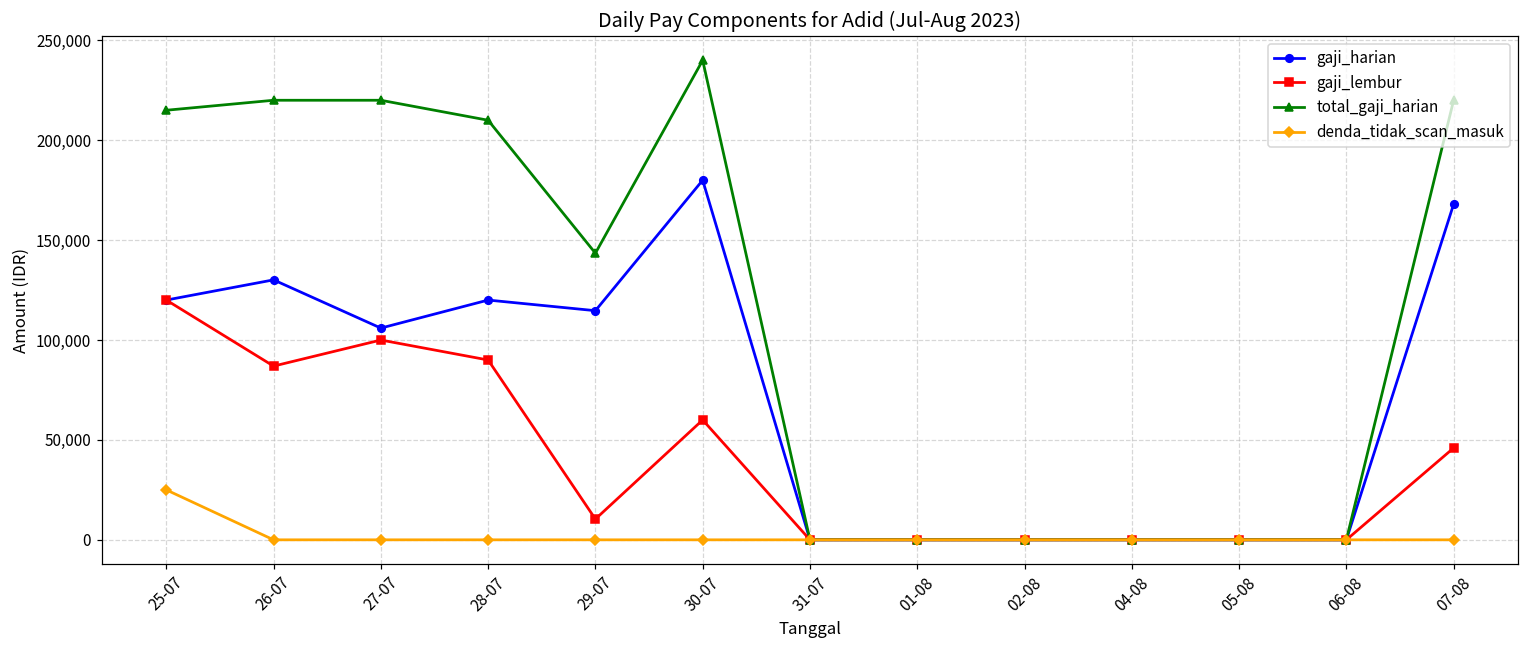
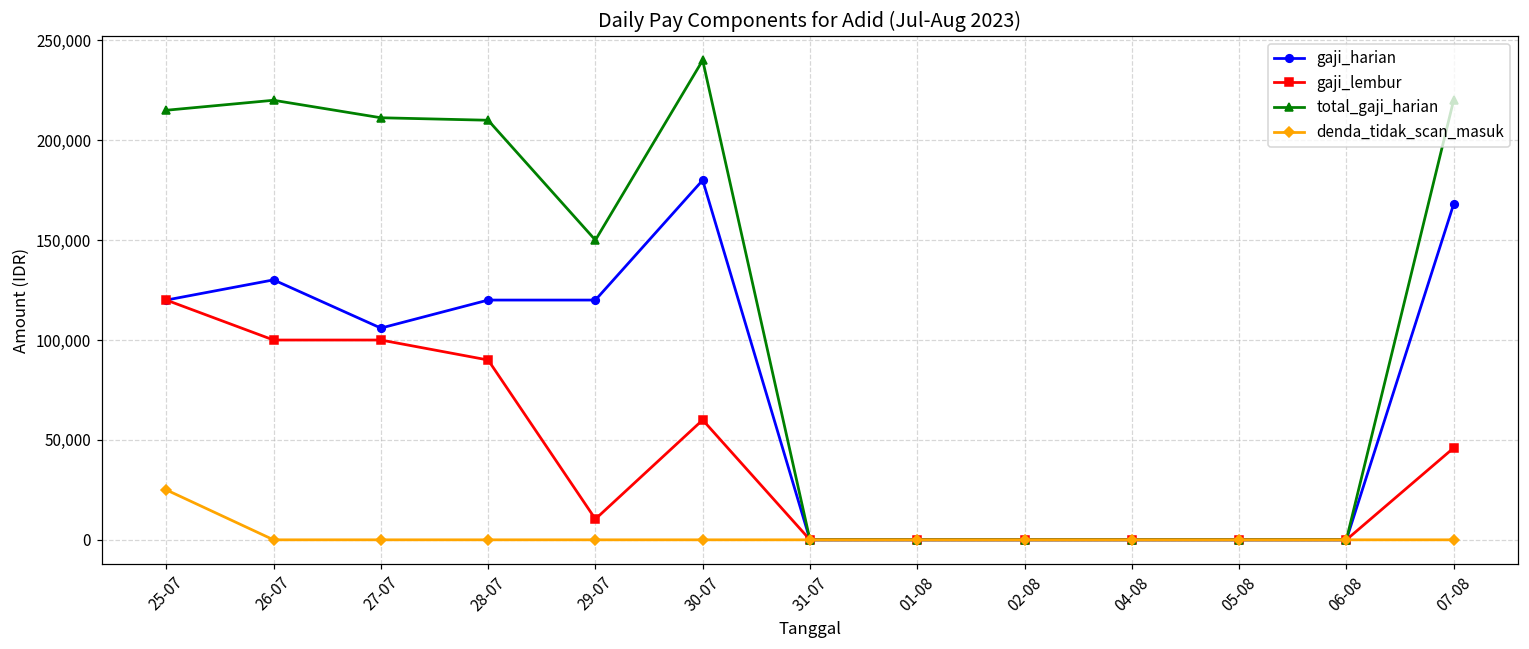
  {
    "gaji_harian": {
      "26-07": "130,000",
      "27-07": "106,000",
      "28-07": "120,000",
-     "29-07": "115,000",
+     "29-07": "120,000",
      "30-07": "180,000",
      "07-08": "168,000"
    },
    "gaji_lembur": {
-     "26-07": "87,000",
+     "26-07": "100,000",
      "27-07": "100,000",
      "28-07": "90,000",
      "29-07": "10,000",
      "30-07": "60,000",
      "07-08": "46,000"
    },
    "total_gaji_harian": {
      "25-07": "215,000",
      "26-07": "220,000",
-     "27-07": "220,000",
+     "27-07": "211,000",
      "28-07": "210,000",
-     "29-07": "143,000",
+     "29-07": "150,000",
      "30-07": "240,000"
    },
    "denda_tidak_scan_masuk": {
      "25-07": "25,000",
      "26-07": "0",
      "27-07": "0",
      "28-07": "0",
      "29-07": "0",
      "30-07": "0",
      "07-08": "0"
    }
  }
